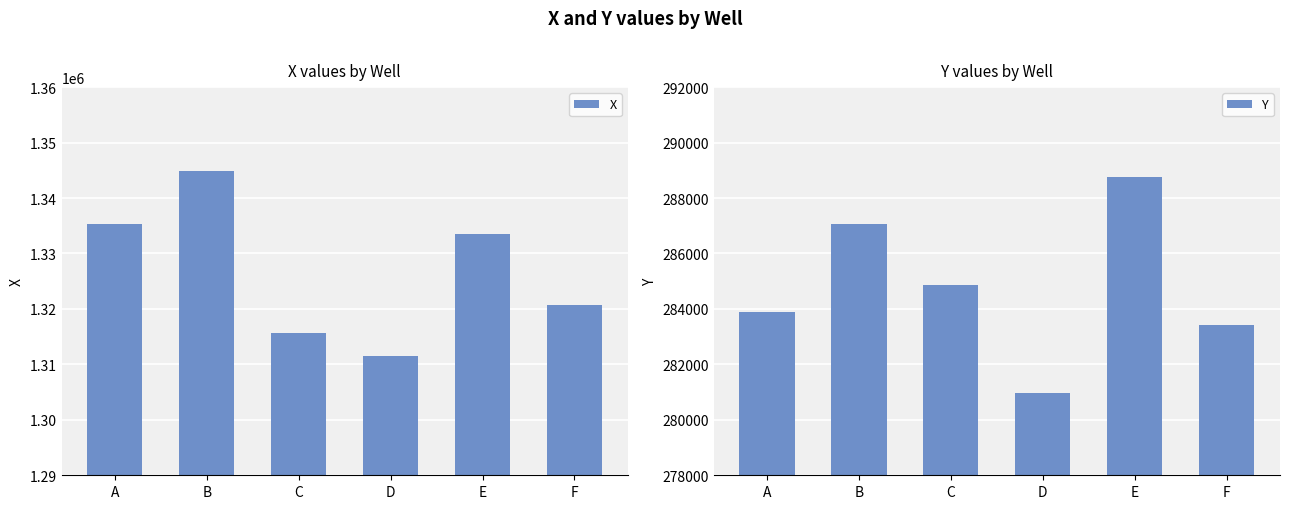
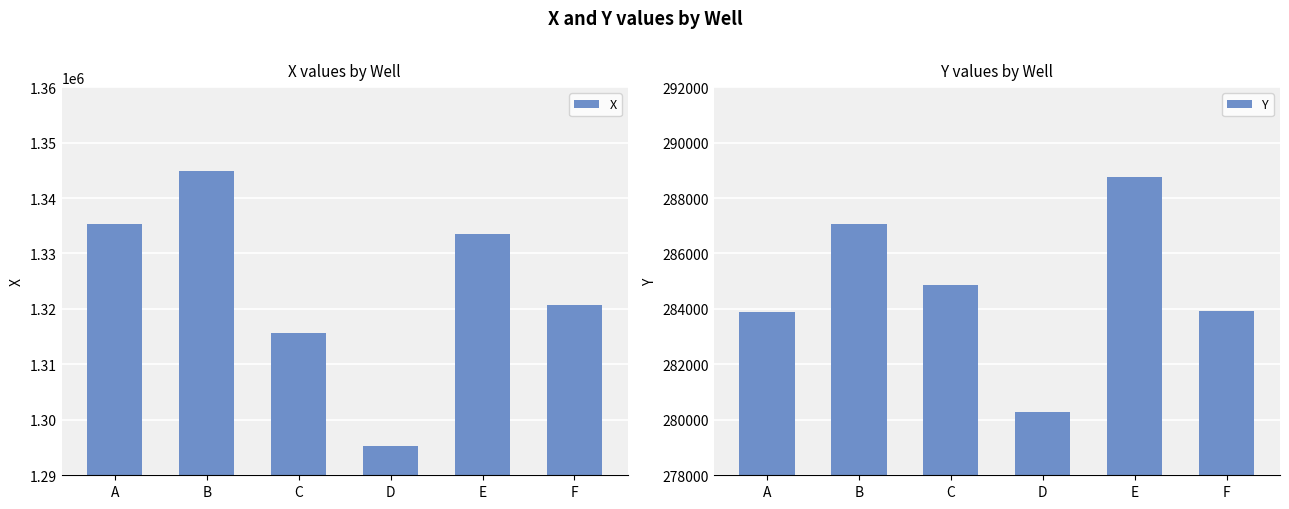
  {
    "X values by Well": {
      "A": 1335000,
      "B": 1345000,
      "C": 1316000,
-     "D": 1312000,
+     "D": 1295000,
      "E": 1333000,
      "F": 1321000
    },
    "Y values by Well": {
      "A": 283900,
      "B": 287100,
      "C": 284900,
-     "D": 281000,
+     "D": 280300,
      "E": 288800,
-     "F": 283400
+     "F": 283900
    }
  }
